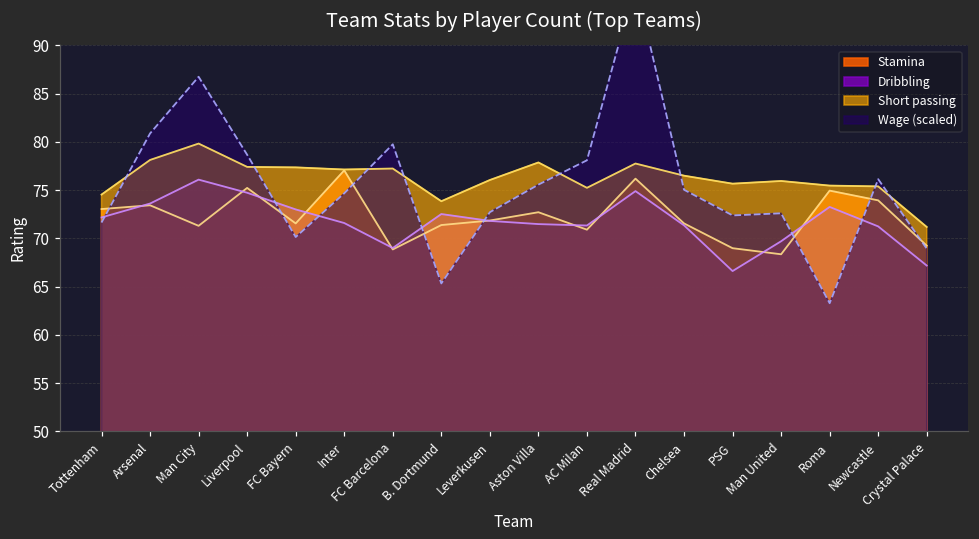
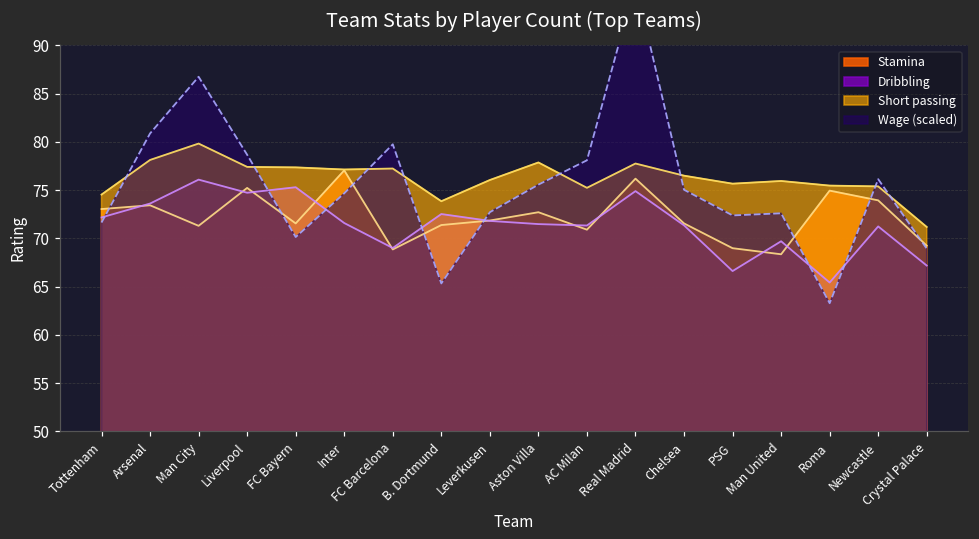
  {
    "Stamina": {
      "Tottenham": 73,
      "Man City": 71,
      "Liverpool": 75,
      "FC Bayern": 72,
      "B. Dortmund": 71,
      "Aston Villa": 73,
      "AC Milan": 71,
      "Real Madrid": 76,
      "PSG": 69,
      "Man United": 68,
      "Roma": 75,
      "Newcastle": 74,
      "Crystal Palace": 69
    },
    "Dribbling": {
      "Tottenham": 72,
      "Man City": 76,
      "Liverpool": 75,
-     "FC Bayern": 73,
+     "FC Bayern": 75,
      "Inter": 72,
      "B. Dortmund": 73,
      "Aston Villa": 71,
      "AC Milan": 71,
      "Real Madrid": 75,
      "PSG": 67,
      "Man United": 70,
-     "Roma": 73,
+     "Roma": 65,
      "Newcastle": 71,
      "Crystal Palace": 67
    },
    "Short passing": {
      "Tottenham": 75,
      "Arsenal": 78,
      "Man City": 80,
      "Liverpool": 77,
      "FC Bayern": 77,
      "FC Barcelona": 77,
      "B. Dortmund": 74,
      "Leverkusen": 76,
      "Aston Villa": 78,
      "AC Milan": 75,
      "Real Madrid": 78,
      "Chelsea": 77,
      "PSG": 76,
      "Man United": 76,
      "Roma": 75,
      "Newcastle": 75,
      "Crystal Palace": 71
    },
    "Wage (scaled)": {
      "Tottenham": 72,
      "Arsenal": 81,
      "Man City": 87,
      "Liverpool": 79,
      "FC Bayern": 70,
      "Inter": 75,
      "FC Barcelona": 80,
      "B. Dortmund": 65,
      "Leverkusen": 73,
      "Aston Villa": 76,
      "AC Milan": 78,
      "Chelsea": 75,
      "PSG": 72,
      "Man United": 73,
      "Roma": 63,
      "Newcastle": 76,
      "Crystal Palace": 69
    }
  }
